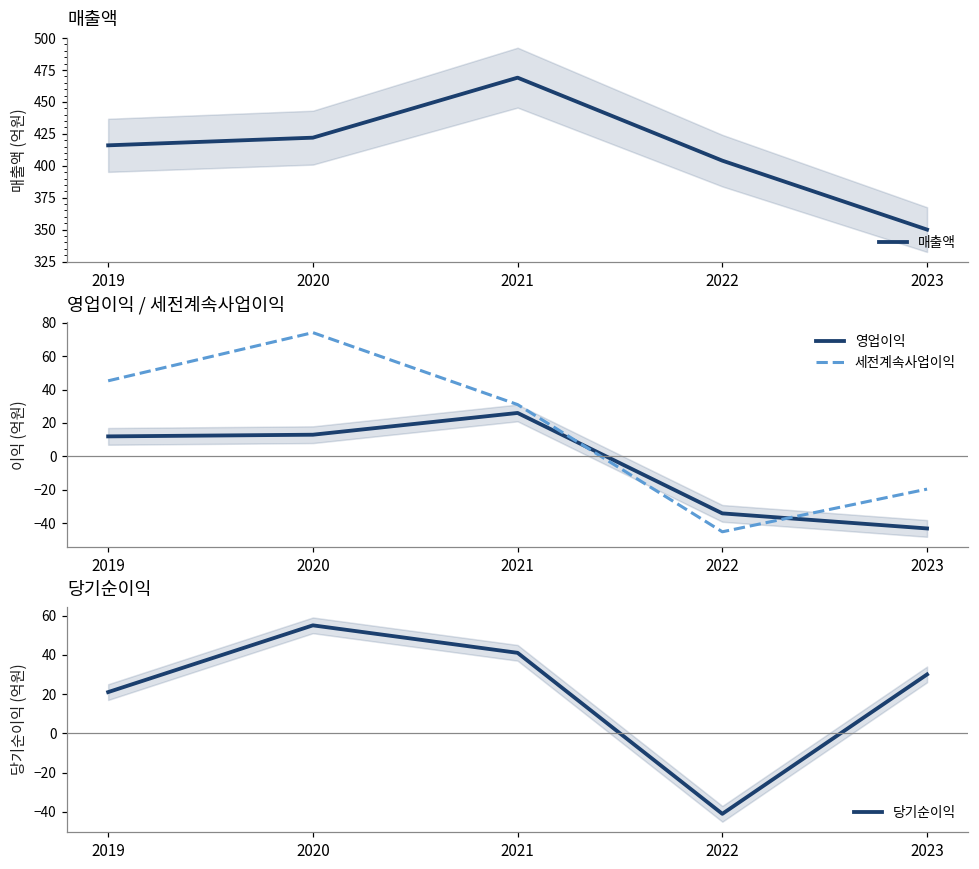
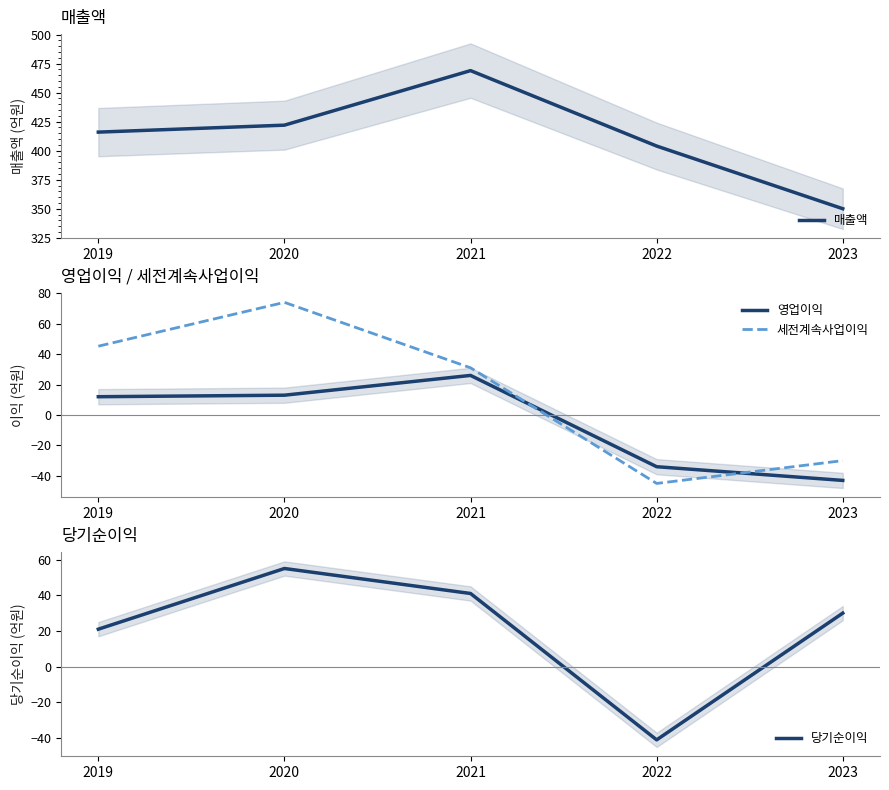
  {
    "영업이익 / 세전계속사업이익": {
      "세전계속사업이익": {
        "2019": 45,
        "2020": 74,
        "2022": -45,
-       "2023": -20
+       "2023": -30
      }
    }
  }
